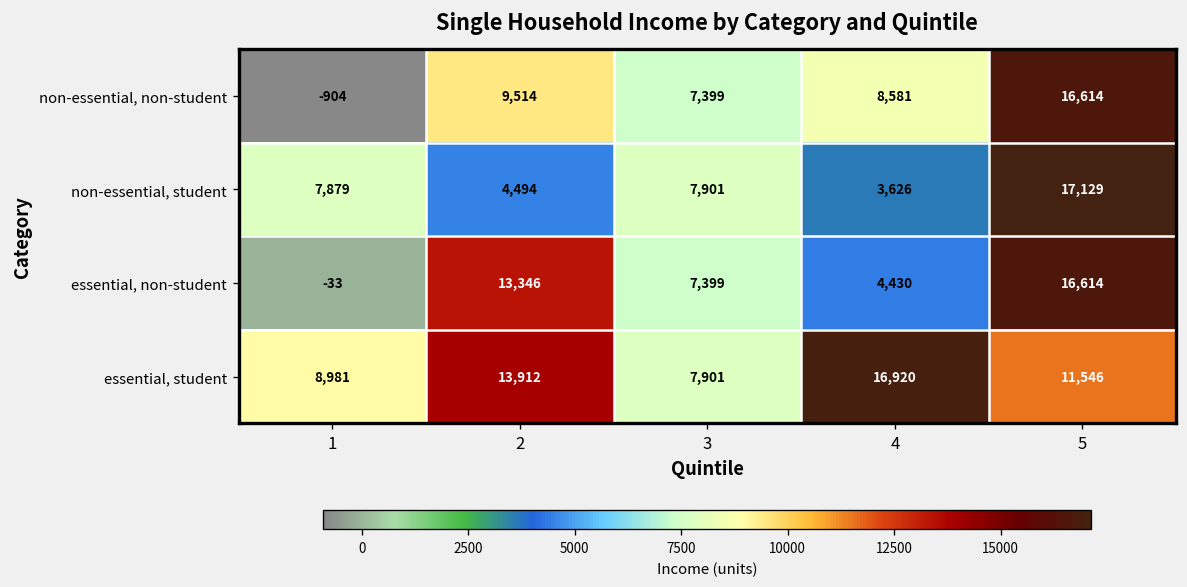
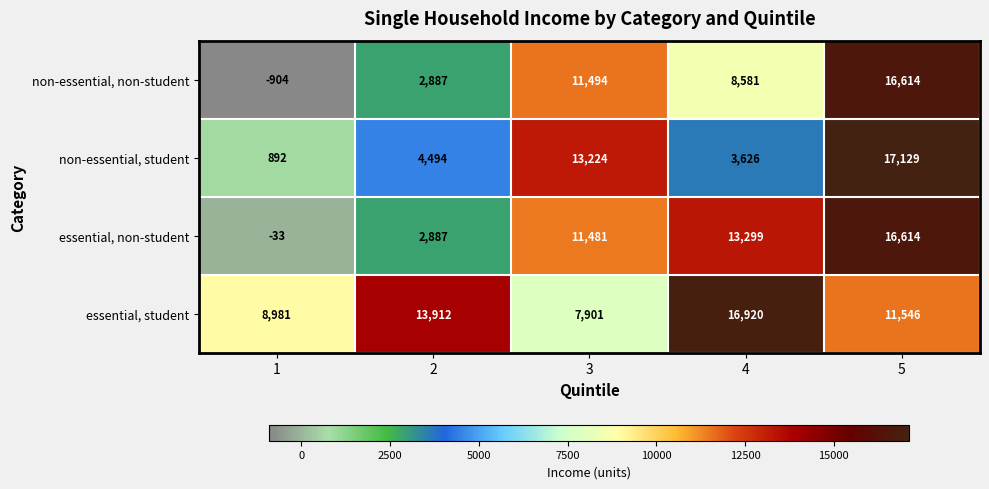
  {
    "non-essential, non-student": {
      "1": "-904",
-     "2": "9,514",
-     "3": "7,399",
+     "2": "2,887",
+     "3": "11,494",
      "4": "8,581",
      "5": "16,614"
    },
    "non-essential, student": {
-     "1": "7,879",
+     "1": "892",
      "2": "4,494",
-     "3": "7,901",
+     "3": "13,224",
      "4": "3,626",
      "5": "17,129"
    },
    "essential, non-student": {
      "1": "-33",
-     "2": "13,346",
-     "3": "7,399",
-     "4": "4,430",
+     "2": "2,887",
+     "3": "11,481",
+     "4": "13,299",
      "5": "16,614"
    },
    "essential, student": {
      "1": "8,981",
      "2": "13,912",
      "3": "7,901",
      "4": "16,920",
      "5": "11,546"
    }
  }
